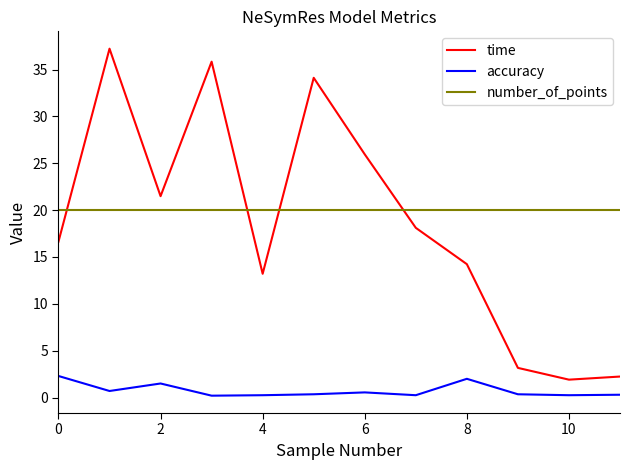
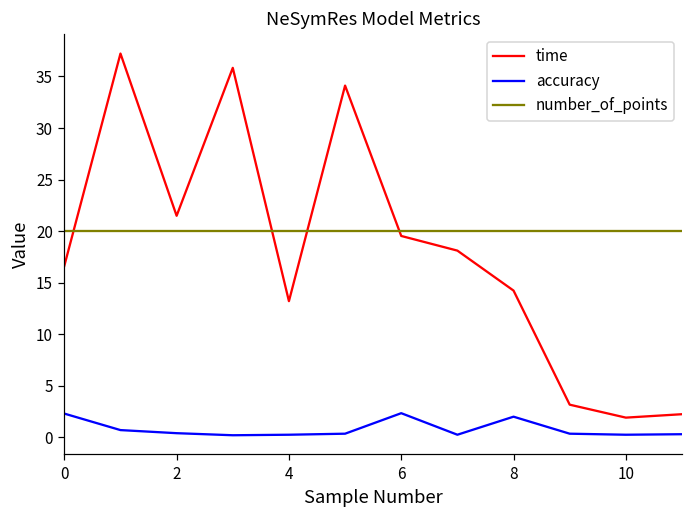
  {
    "time": {
      "0": 17,
      "2": 21,
      "4": 13,
-     "6": 26,
+     "6": 20,
      "8": 14,
      "10": 2
    },
    "accuracy": {
      "0": 2,
-     "2": 2,
+     "2": 0,
      "4": 0,
-     "6": 1,
+     "6": 2,
      "8": 2,
      "10": 0
    },
    "number_of_points": {
      "0": 20,
      "2": 20,
      "4": 20,
      "6": 20,
      "8": 20,
      "10": 20
    }
  }
